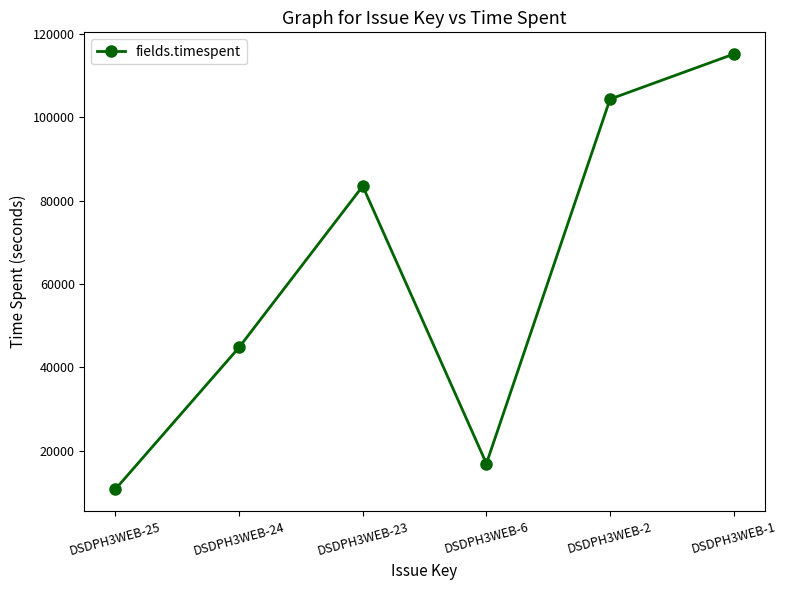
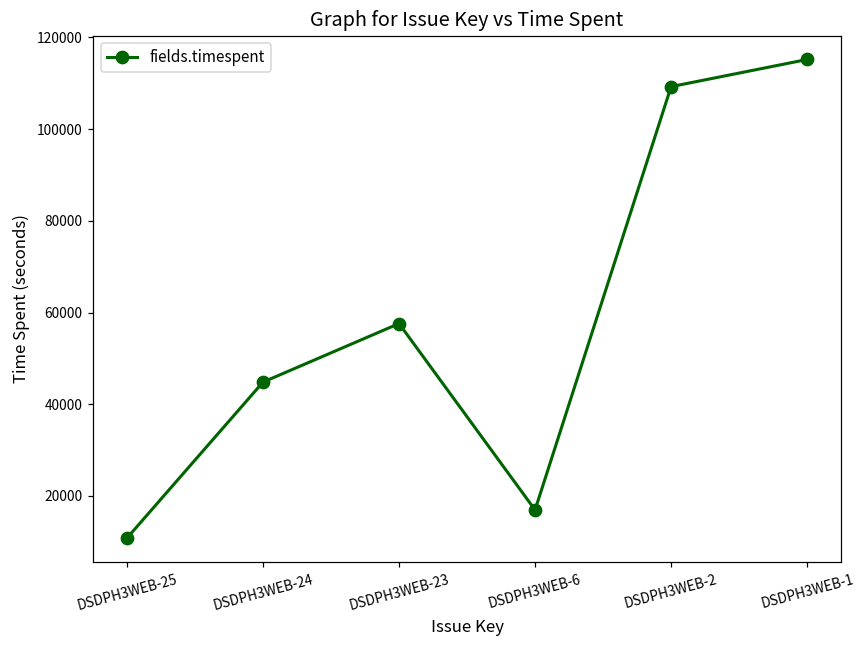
  {
    "DSDPH3WEB-25": 11000,
    "DSDPH3WEB-24": 45000,
-   "DSDPH3WEB-23": 84000,
+   "DSDPH3WEB-23": 58000,
    "DSDPH3WEB-6": 17000,
-   "DSDPH3WEB-2": 104000,
+   "DSDPH3WEB-2": 109000,
    "DSDPH3WEB-1": 115000
  }
